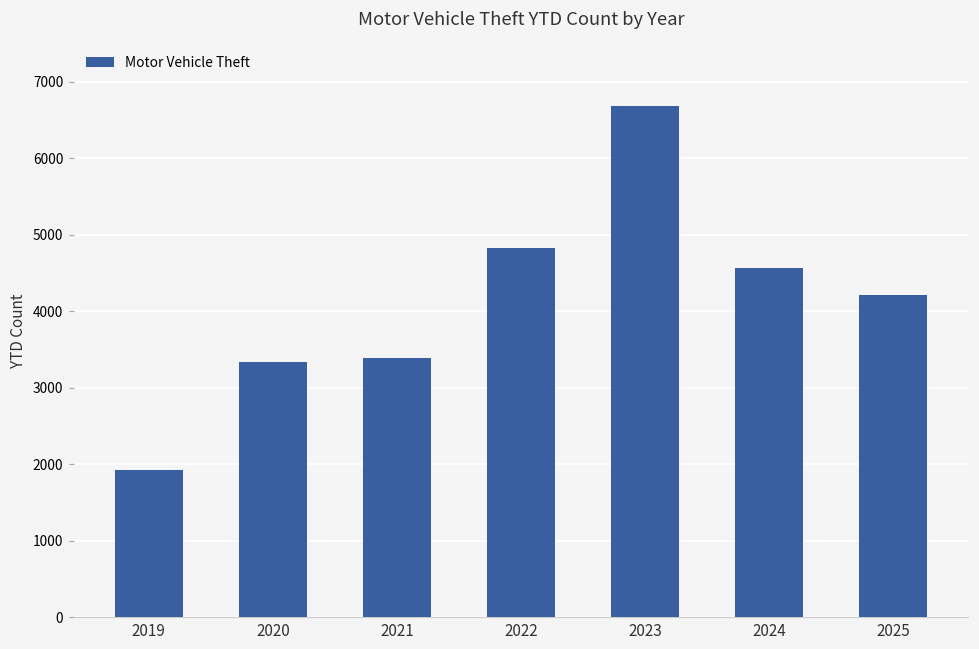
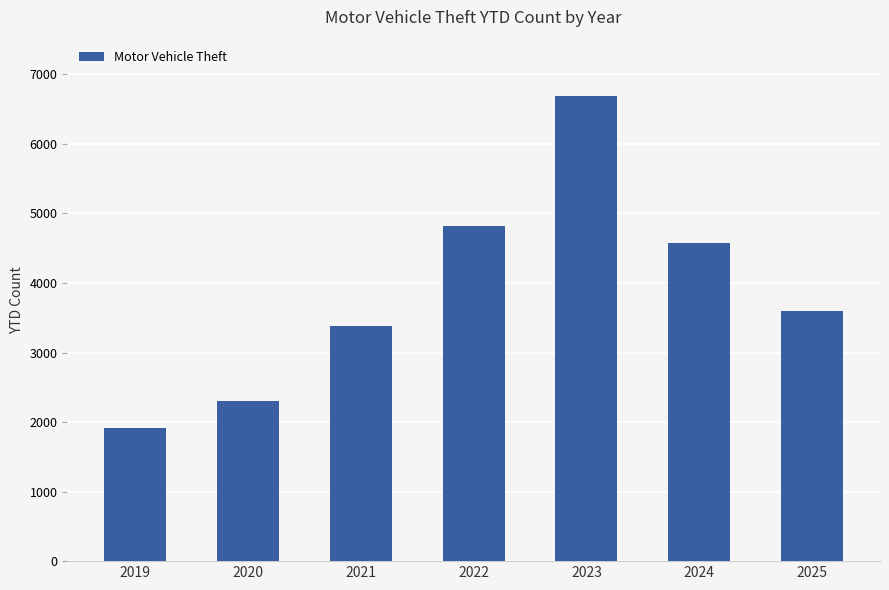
  {
    "2019": 1900,
-   "2020": 3300,
+   "2020": 2300,
    "2021": 3400,
    "2022": 4800,
    "2023": 6700,
    "2024": 4600,
-   "2025": 4200
+   "2025": 3600
  }
